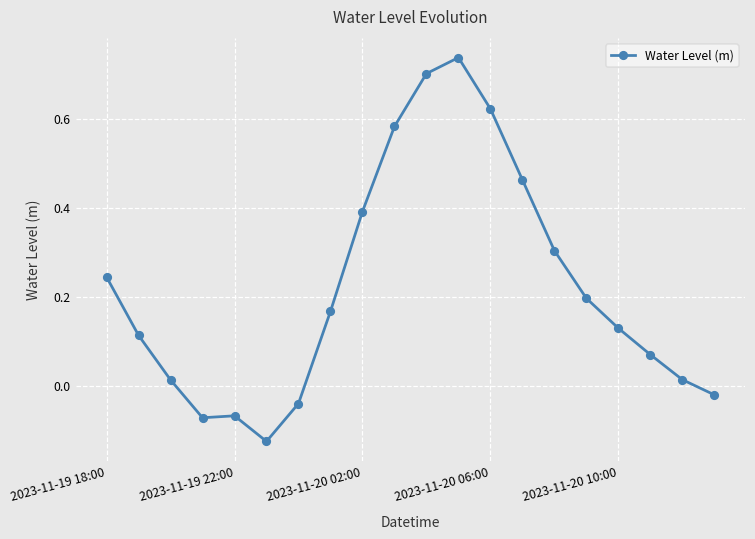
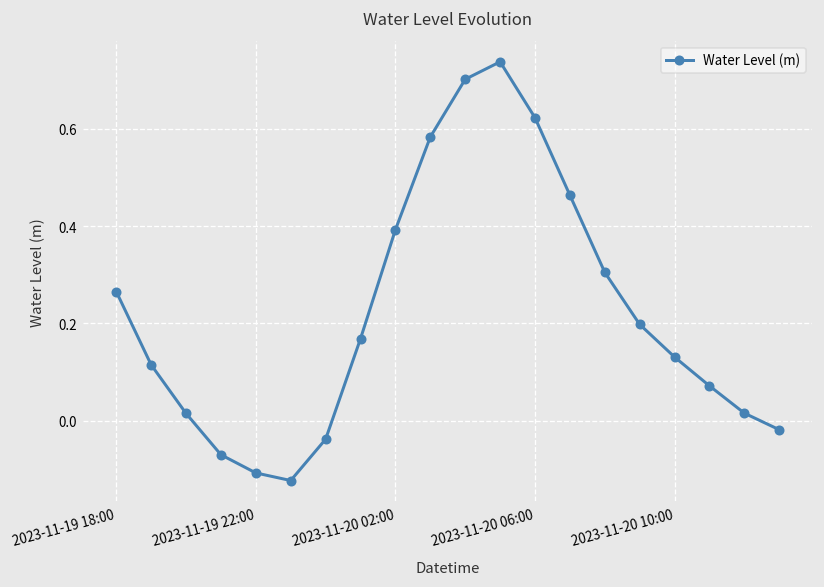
  {
-   "2023-11-19 18:00": 0.25,
-   "2023-11-19 22:00": -0.07,
+   "2023-11-19 18:00": 0.27,
+   "2023-11-19 22:00": -0.11,
    "2023-11-20 02:00": 0.39,
    "2023-11-20 06:00": 0.62,
    "2023-11-20 10:00": 0.13
  }
